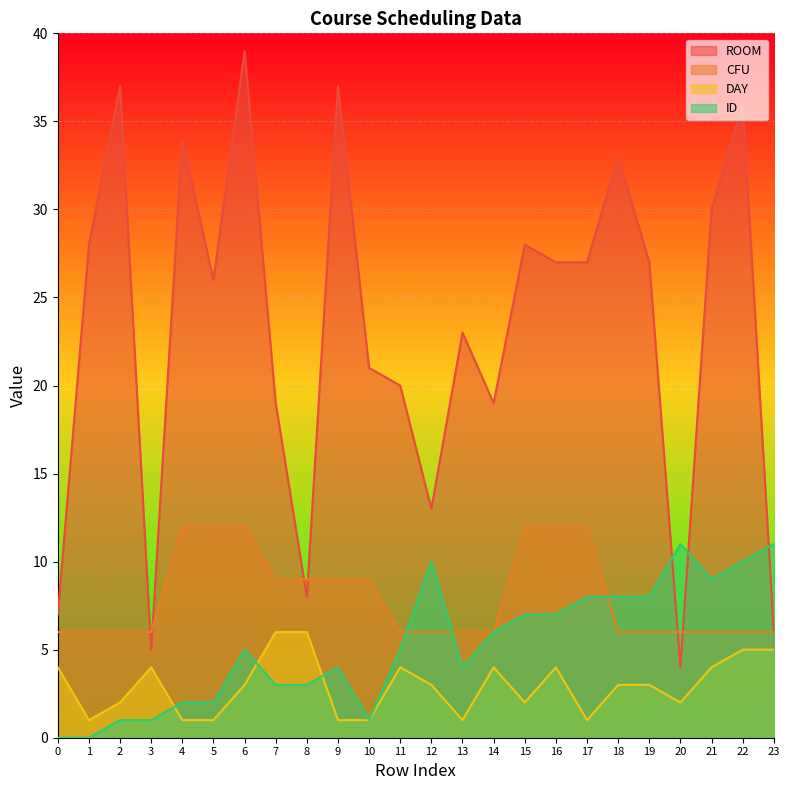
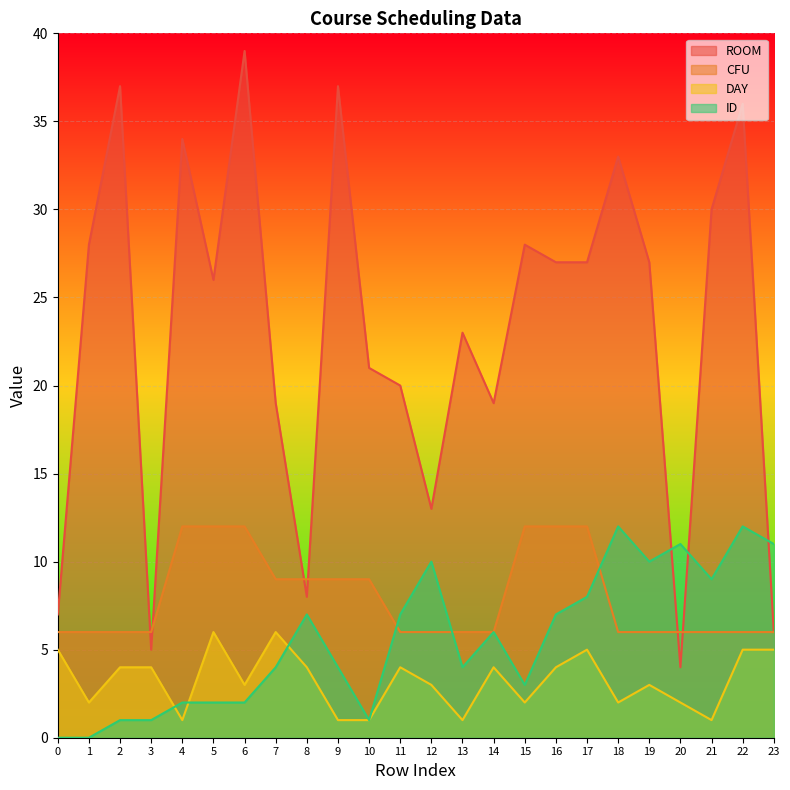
  {
    "DAY": {
-     "0": 4,
-     "1": 1,
-     "2": 2,
+     "0": 5,
+     "1": 2,
+     "2": 4,
      "3": 4,
      "4": 1,
-     "5": 1,
+     "5": 6,
      "6": 3,
      "7": 6,
-     "8": 6,
+     "8": 4,
      "9": 1,
      "11": 4,
      "12": 3,
      "13": 1,
      "14": 4,
      "15": 2,
      "16": 4,
-     "17": 1,
-     "18": 3,
+     "17": 5,
+     "18": 2,
      "19": 3,
      "20": 2,
-     "21": 4,
+     "21": 1,
      "22": 5,
      "23": 5
    },
    "ID": {
      "0": 0,
      "1": 0,
      "2": 1,
      "3": 1,
      "4": 2,
      "5": 2,
-     "6": 5,
-     "7": 3,
-     "8": 3,
+     "6": 2,
+     "7": 4,
+     "8": 7,
      "9": 4,
-     "11": 5,
+     "11": 7,
      "12": 10,
      "13": 4,
-     "15": 7,
+     "15": 3,
      "16": 7,
      "17": 8,
-     "18": 8,
-     "19": 8,
+     "18": 12,
+     "19": 10,
      "20": 11,
      "21": 9,
-     "22": 10,
+     "22": 12,
      "23": 11
    }
  }
